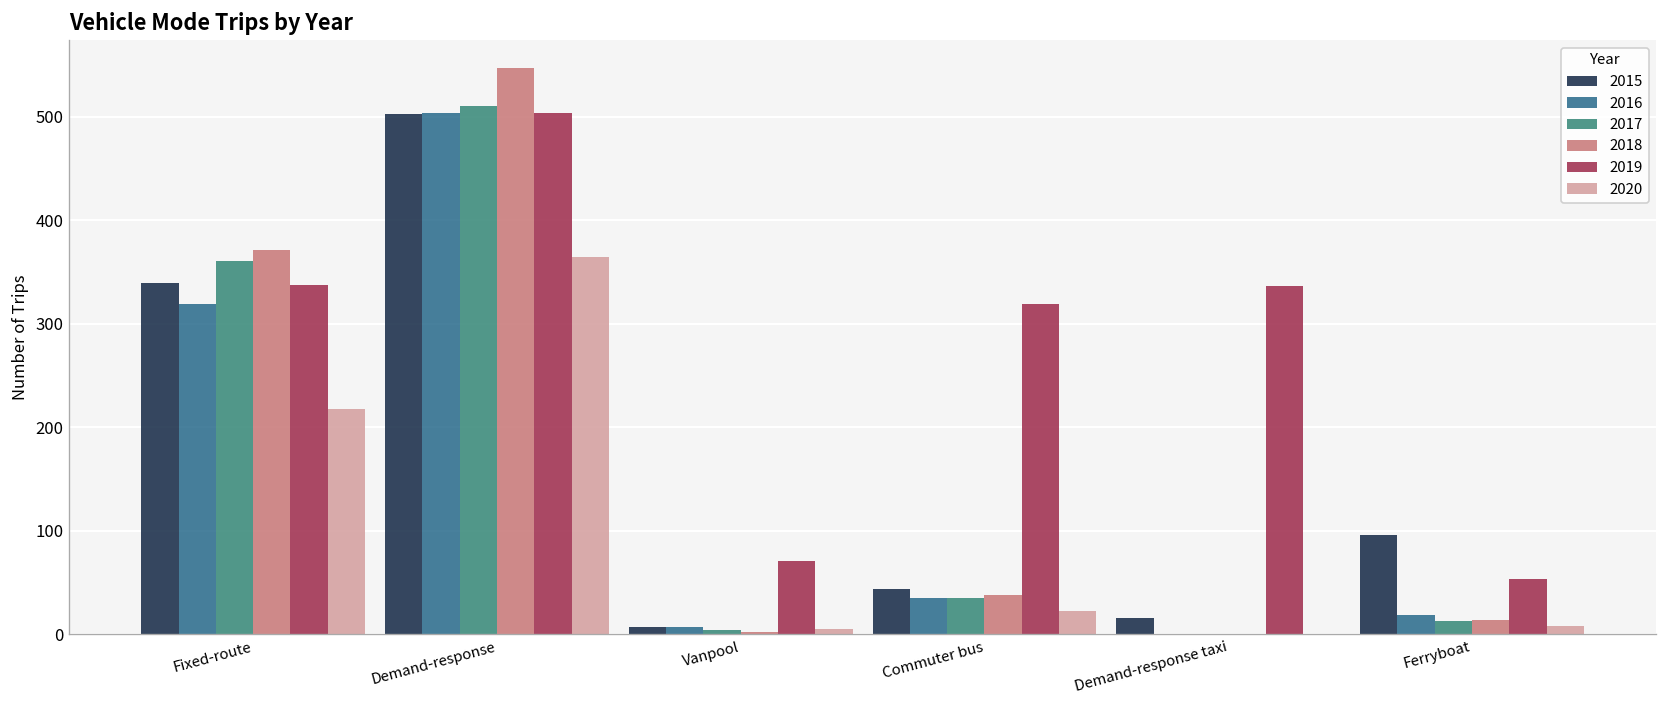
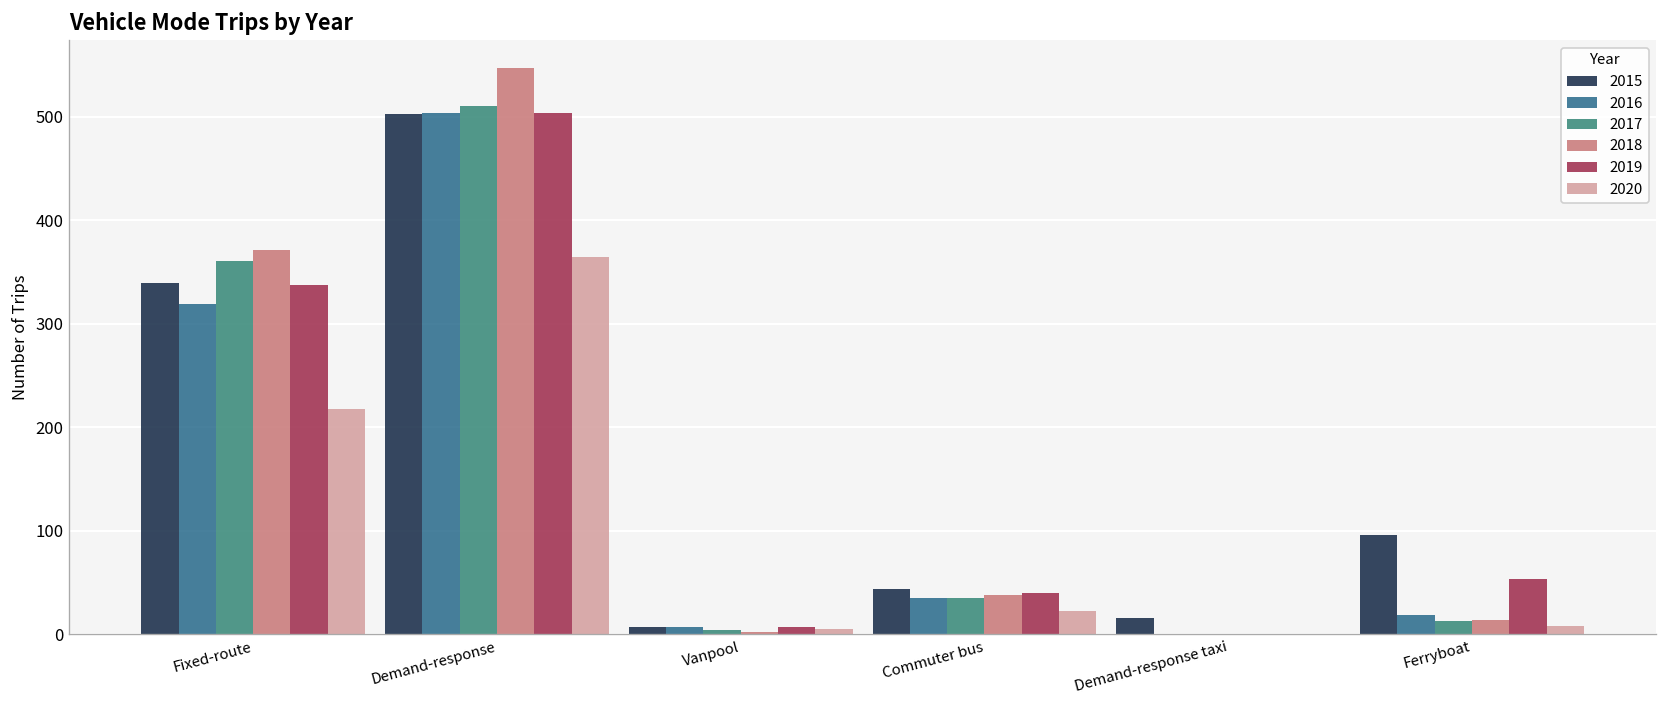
  {
    "2015": {
      "Fixed-route": 340,
      "Demand-response": 500,
      "Vanpool": 10,
      "Commuter bus": 40,
      "Demand-response taxi": 20,
      "Ferryboat": 100
    },
    "2019": {
      "Fixed-route": 340,
      "Demand-response": 500,
-     "Vanpool": 70,
-     "Commuter bus": 320,
-     "Demand-response taxi": 340,
+     "Vanpool": 10,
+     "Commuter bus": 40,
+     "Demand-response taxi": 0,
      "Ferryboat": 50
    }
  }
